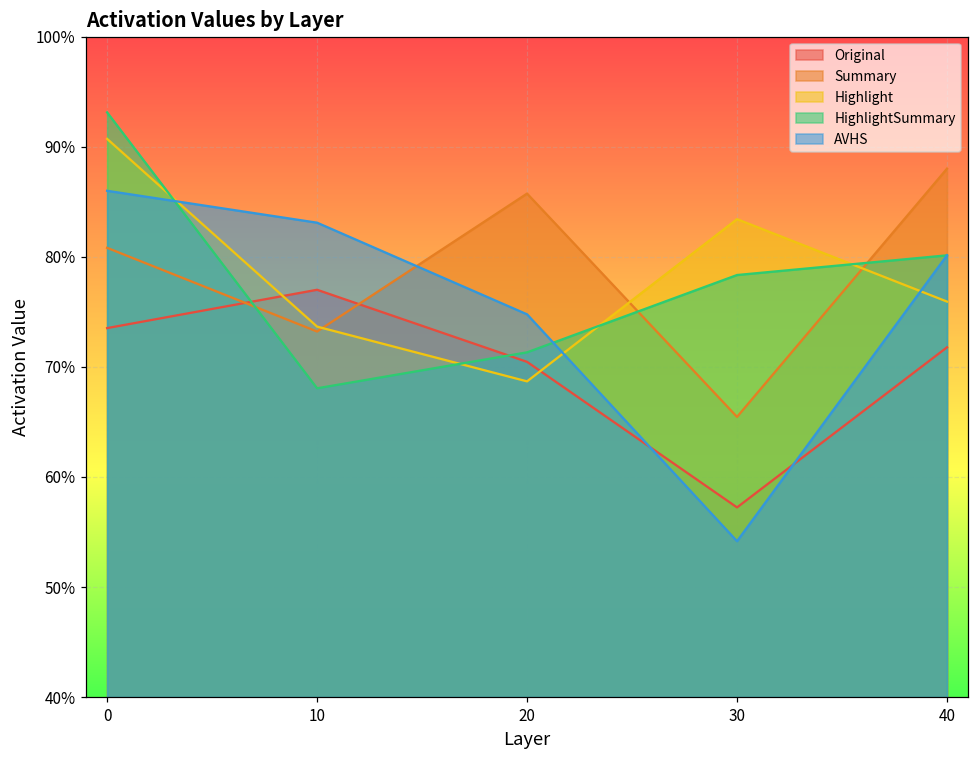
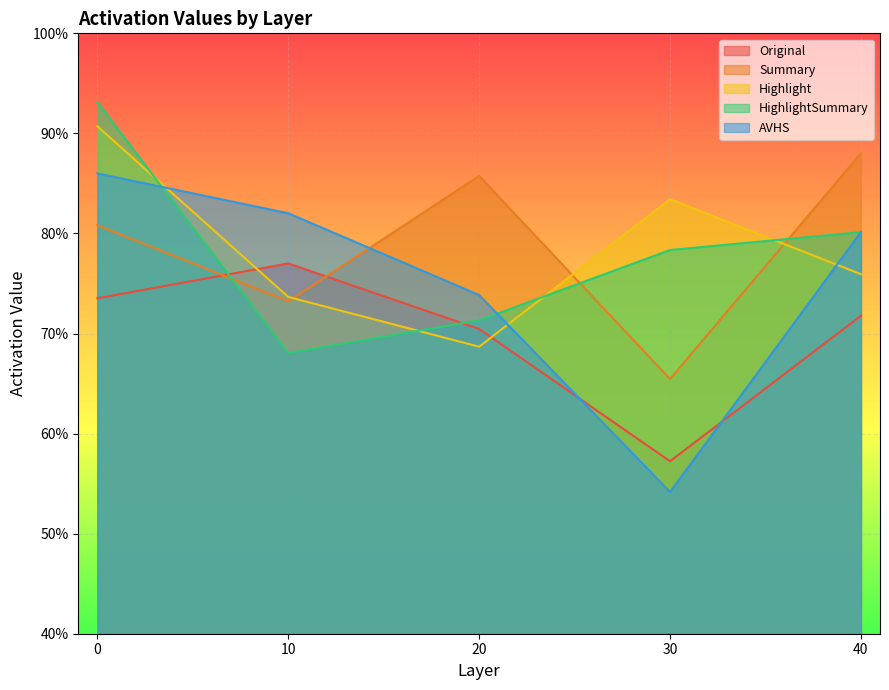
  {
    "Highlight": {
      "0": "90.7%",
      "10": "73.7%",
      "20": "68.7%",
      "30": "83.4%",
      "40": "75.9%"
    },
    "HighlightSummary": {
      "0": "93.1%",
      "10": "68.1%",
      "20": "71.3%",
      "30": "78.3%"
    },
    "AVHS": {
      "0": "86.0%",
-     "10": "83.1%",
-     "20": "74.8%",
+     "10": "82.0%",
+     "20": "73.8%",
      "30": "54.2%"
    }
  }
